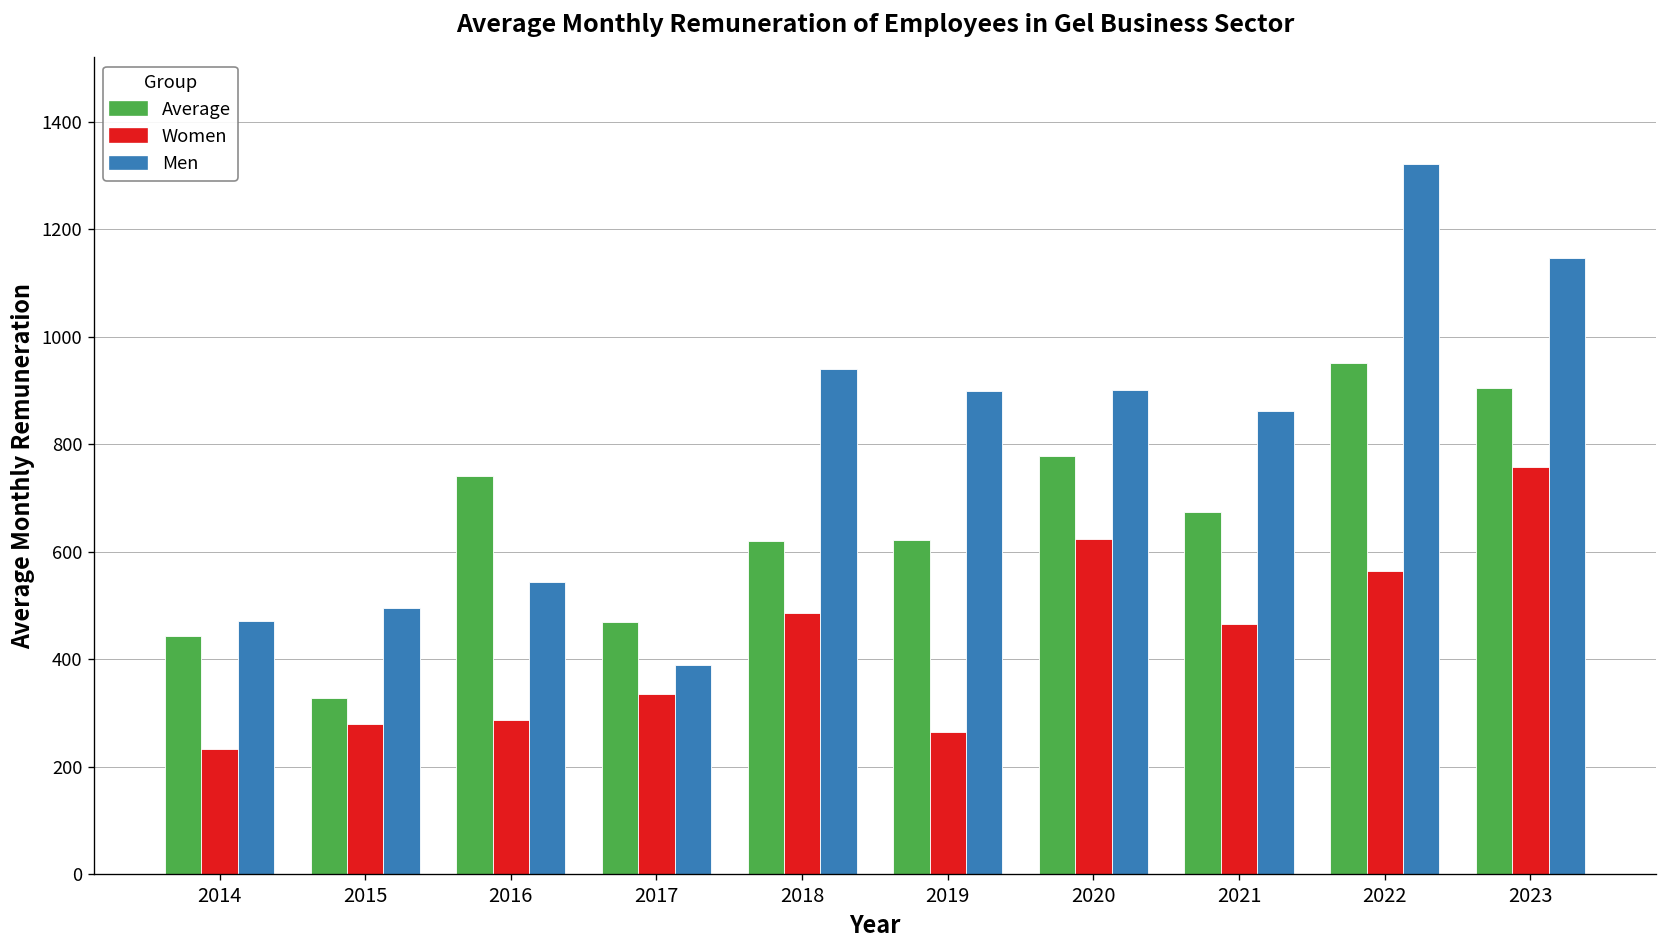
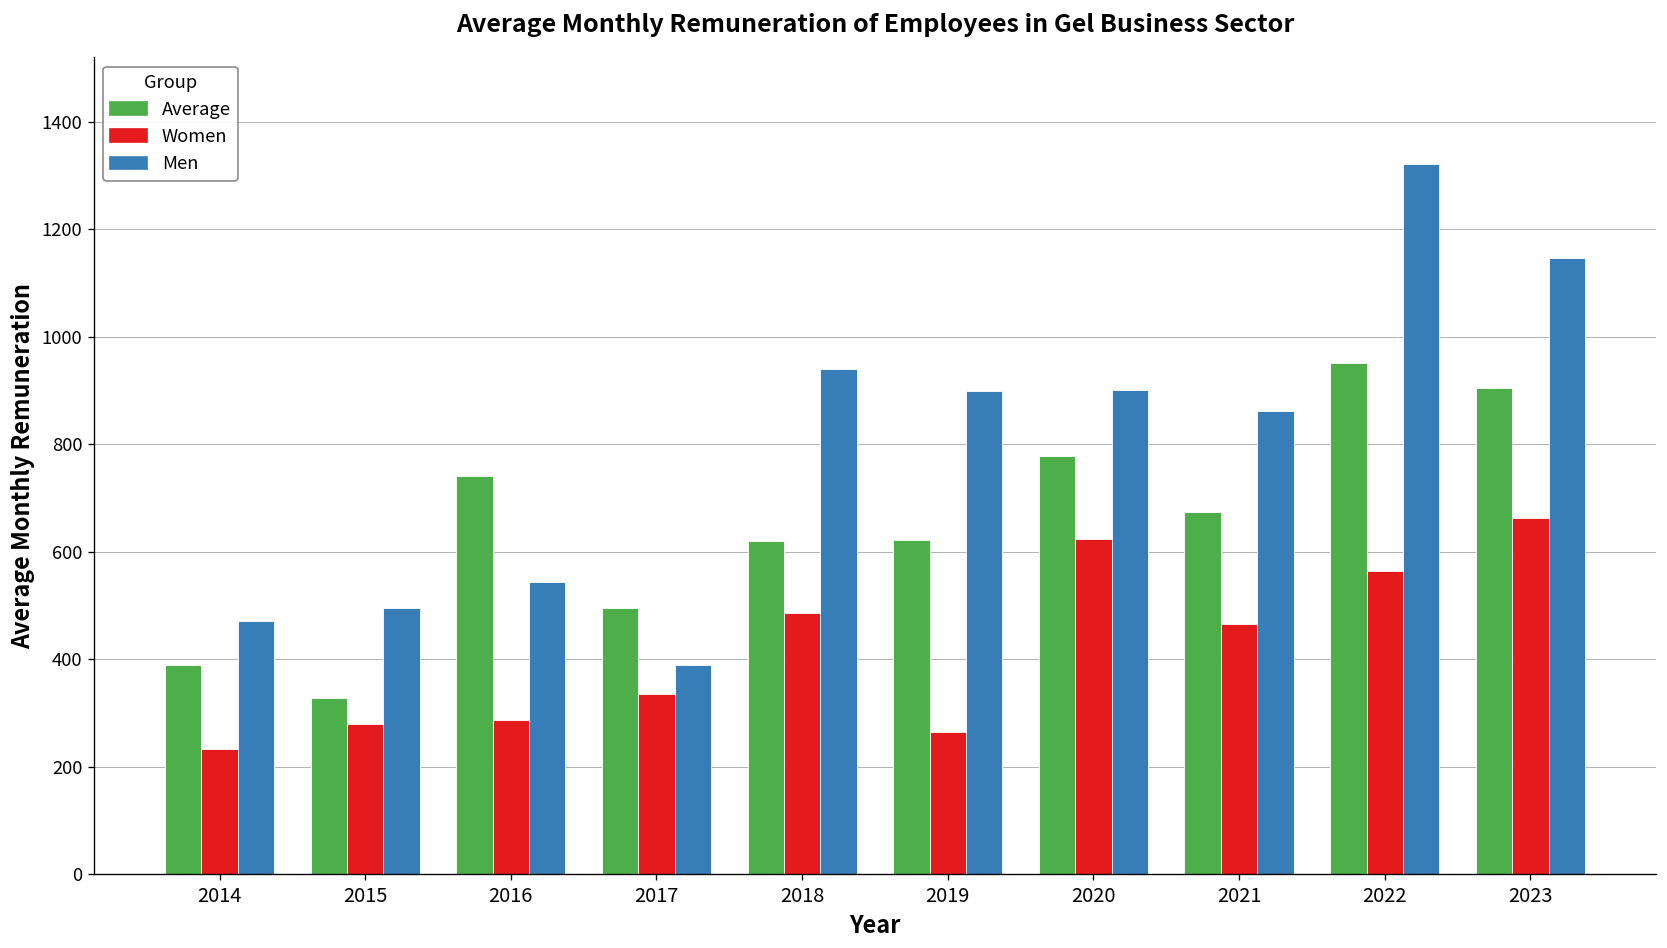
  {
    "Average": {
-     "2014": 440,
+     "2014": 390,
      "2015": 330,
      "2016": 740,
-     "2017": 470,
+     "2017": 500,
      "2018": 620,
      "2019": 620,
      "2020": 780,
      "2021": 680,
      "2022": 950,
      "2023": 900
    },
    "Women": {
      "2014": 230,
      "2015": 280,
      "2016": 290,
      "2017": 340,
      "2018": 490,
      "2019": 270,
      "2020": 620,
      "2021": 470,
      "2022": 570,
-     "2023": 760
+     "2023": 660
    },
    "Men": {
      "2014": 470,
      "2015": 500,
      "2016": 540,
      "2017": 390,
      "2018": 940,
      "2019": 900,
      "2020": 900,
      "2021": 860,
      "2022": 1320,
      "2023": 1150
    }
  }
